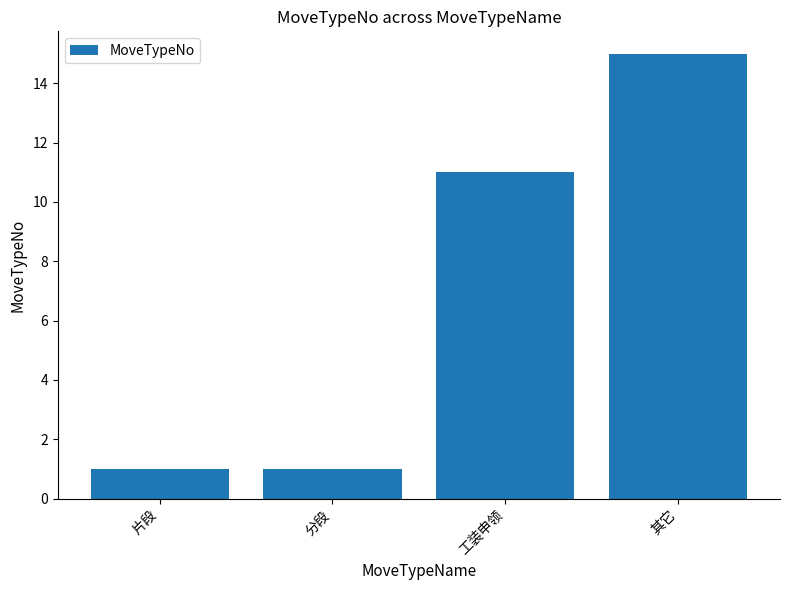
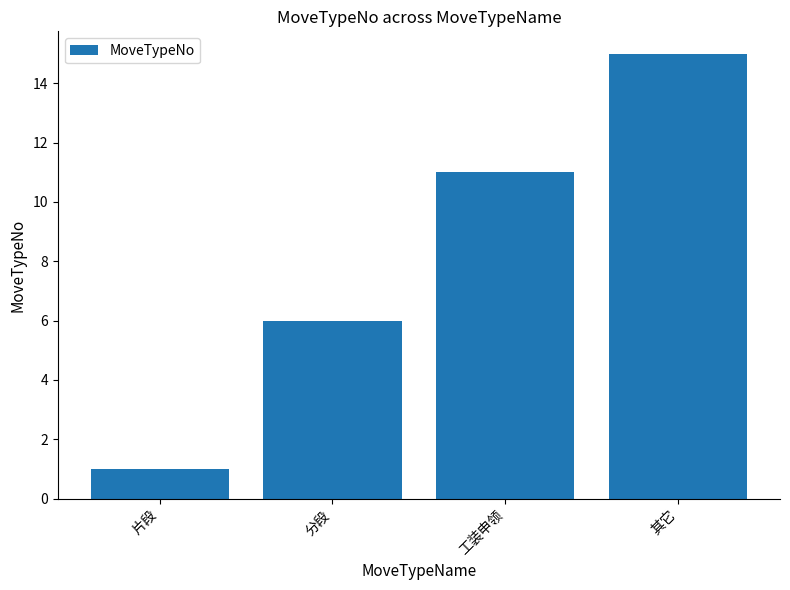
  {
    "片段": 1,
-   "分段": 1,
+   "分段": 6,
    "工装申领": 11,
    "其它": 15
  }
